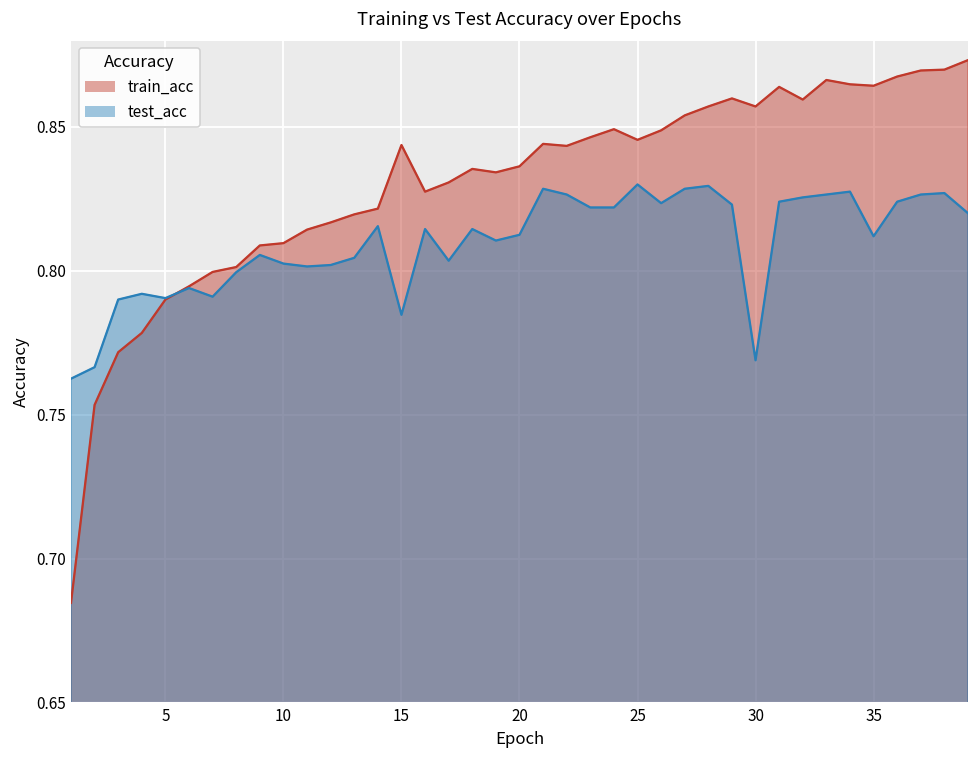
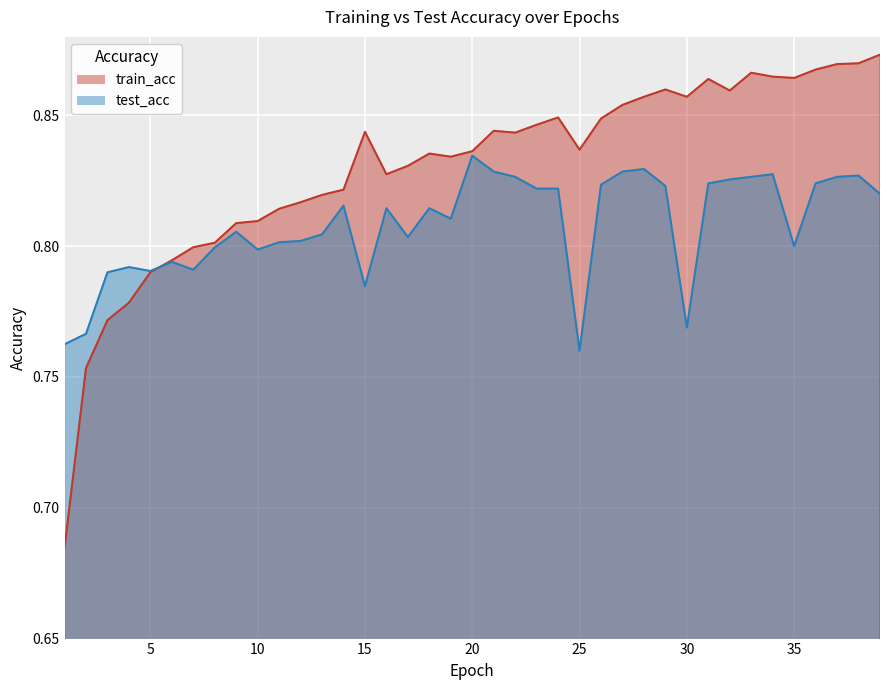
  {
    "train_acc": {
      "10": 0.810,
      "15": 0.844,
      "20": 0.836,
-     "25": 0.846,
+     "25": 0.837,
      "30": 0.857,
      "35": 0.864
    },
    "test_acc": {
-     "10": 0.803,
+     "10": 0.799,
      "15": 0.785,
-     "20": 0.813,
-     "25": 0.83,
+     "20": 0.835,
+     "25": 0.76,
      "30": 0.769,
-     "35": 0.812
+     "35": 0.800
    }
  }
